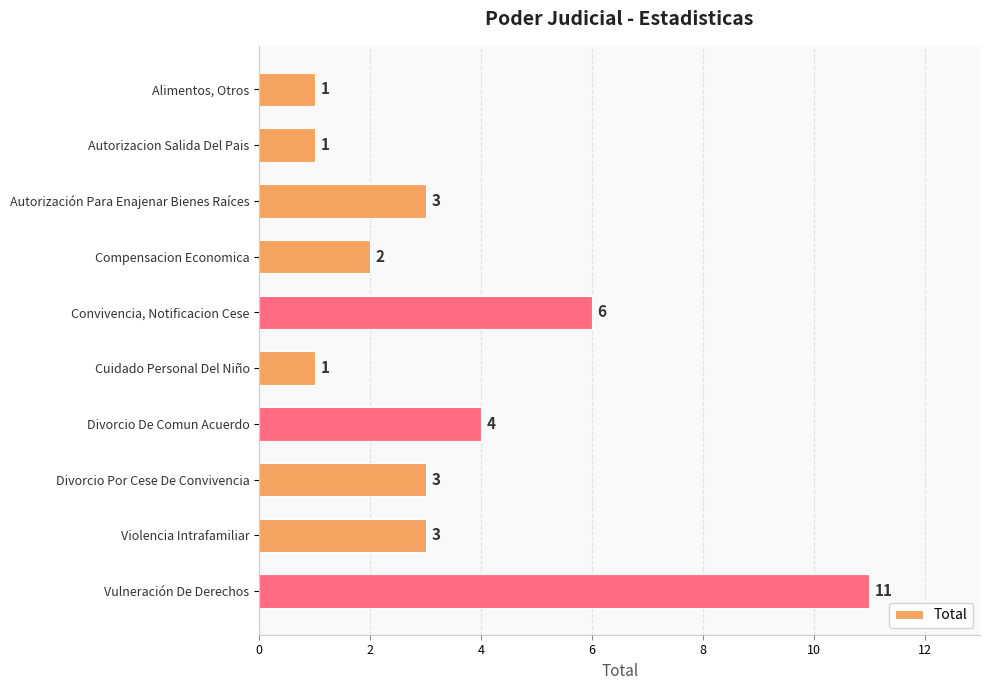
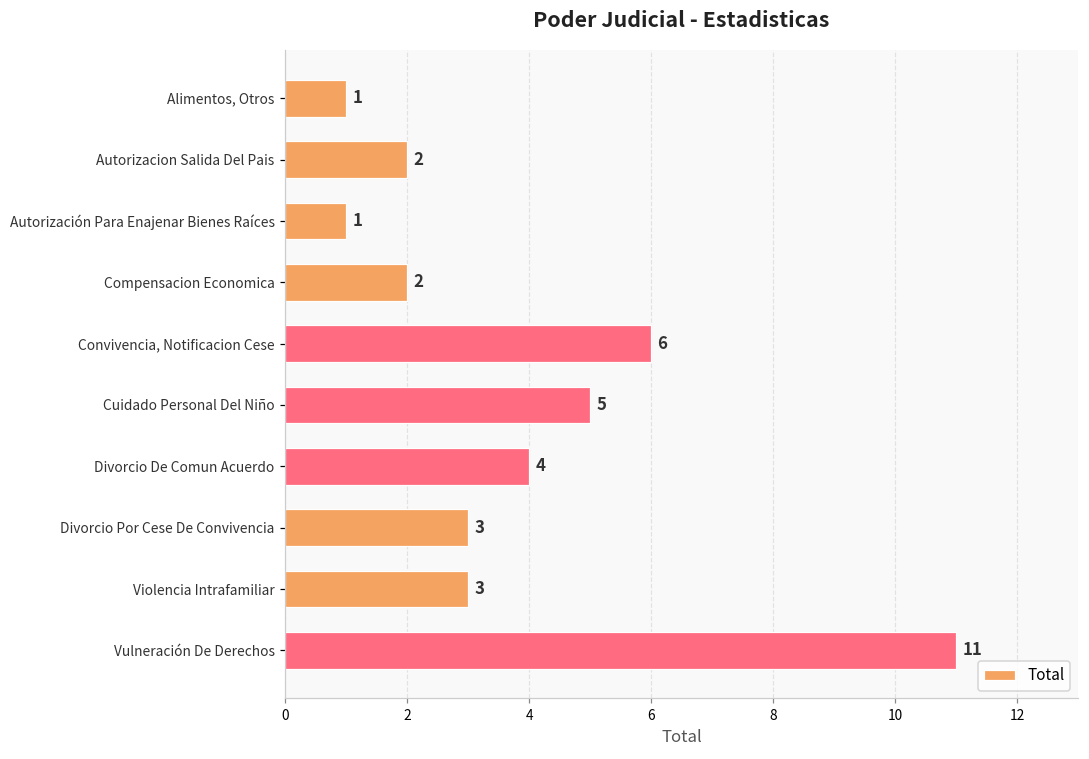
  {
    "Alimentos, Otros": 1,
-   "Autorizacion Salida Del Pais": 1,
-   "Autorización Para Enajenar Bienes Raíces": 3,
+   "Autorizacion Salida Del Pais": 2,
+   "Autorización Para Enajenar Bienes Raíces": 1,
    "Compensacion Economica": 2,
    "Convivencia, Notificacion Cese": 6,
-   "Cuidado Personal Del Niño": 1,
+   "Cuidado Personal Del Niño": 5,
    "Divorcio De Comun Acuerdo": 4,
    "Divorcio Por Cese De Convivencia": 3,
    "Violencia Intrafamiliar": 3,
    "Vulneración De Derechos": 11
  }
